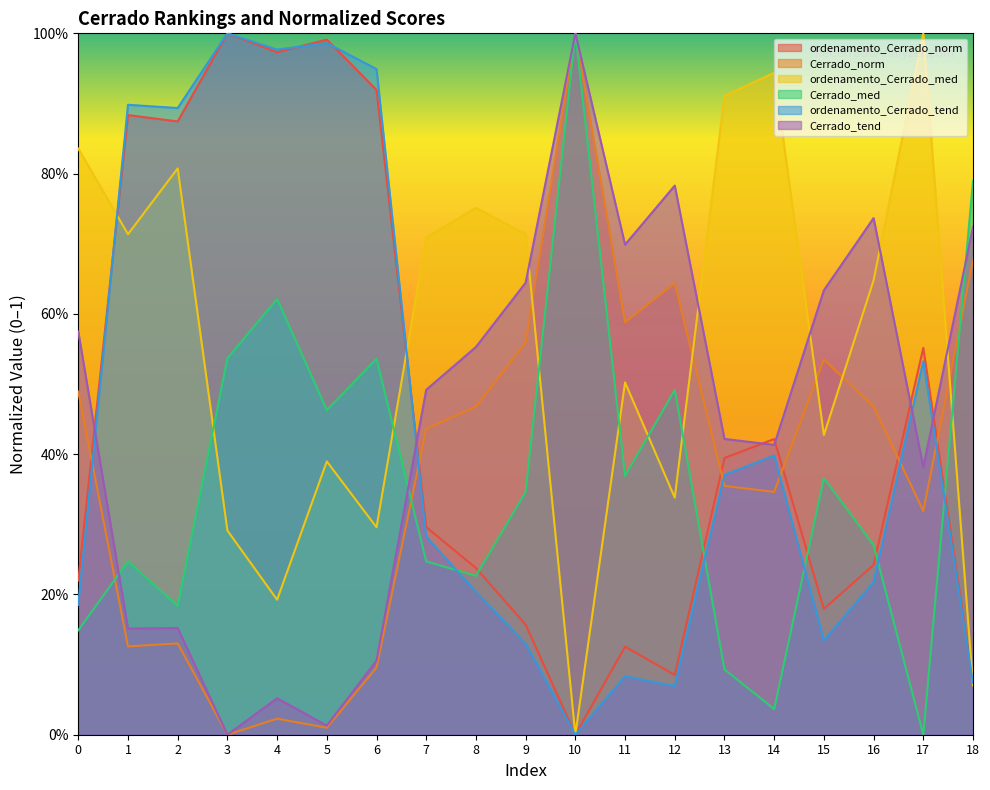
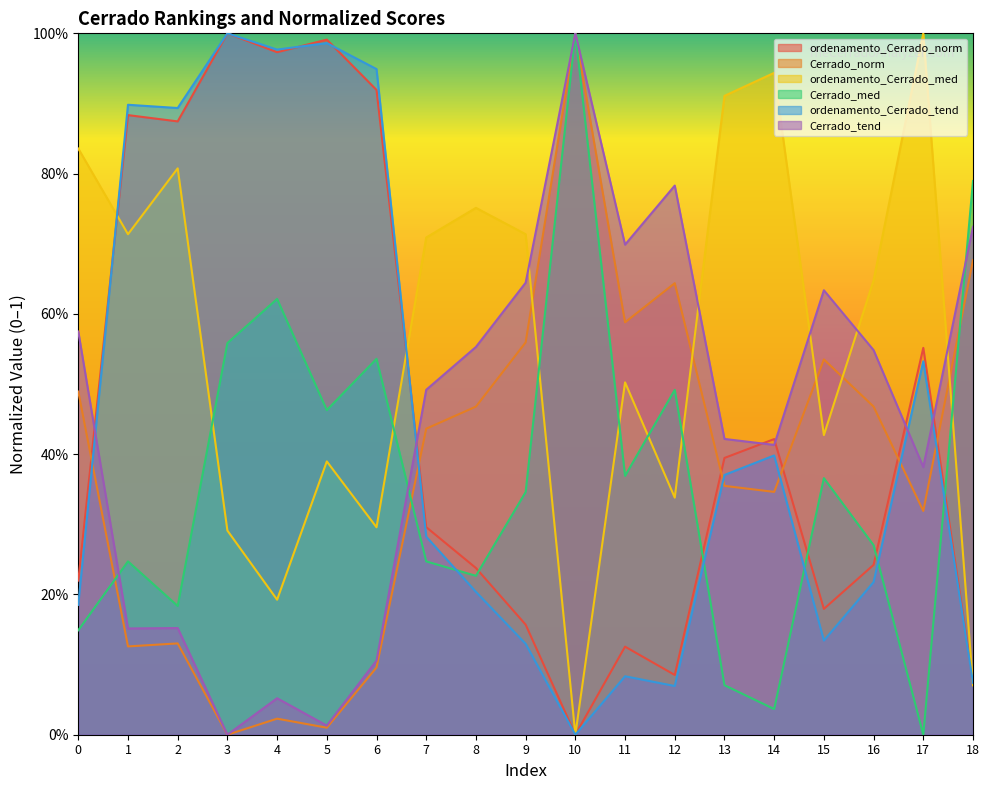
  {
    "ordenamento_Cerrado_med": {
      "0": "84%",
      "1": "71%",
      "2": "81%",
      "3": "29%",
      "4": "19%",
      "5": "39%",
      "6": "30%",
      "7": "71%",
      "8": "75%",
      "9": "71%",
      "11": "50%",
      "12": "34%",
      "13": "91%",
      "15": "43%",
      "16": "65%",
      "17": "100%"
    },
    "Cerrado_med": {
      "0": "15%",
      "1": "25%",
      "2": "18%",
-     "3": "54%",
+     "3": "56%",
      "4": "62%",
      "5": "46%",
      "6": "54%",
      "7": "25%",
      "8": "23%",
      "9": "35%",
      "11": "37%",
      "12": "49%",
-     "13": "9%",
+     "13": "7%",
      "14": "4%",
      "15": "37%",
      "16": "27%",
      "17": "0%",
      "18": "79%"
    },
    "ordenamento_Cerrado_tend": {
      "0": "19%",
      "1": "90%",
      "2": "89%",
      "4": "98%",
      "5": "99%",
      "6": "95%",
      "7": "28%",
      "8": "20%",
      "9": "13%",
      "11": "8%",
      "12": "7%",
      "13": "37%",
      "14": "40%",
      "15": "13%",
      "16": "22%",
      "17": "53%"
    },
    "Cerrado_tend": {
      "0": "57%",
      "1": "15%",
      "2": "15%",
      "4": "5%",
      "6": "11%",
      "7": "49%",
      "8": "55%",
      "9": "64%",
      "11": "70%",
      "12": "78%",
      "13": "42%",
      "14": "41%",
      "15": "63%",
-     "16": "74%",
+     "16": "55%",
      "17": "38%",
      "18": "72%"
    }
  }
